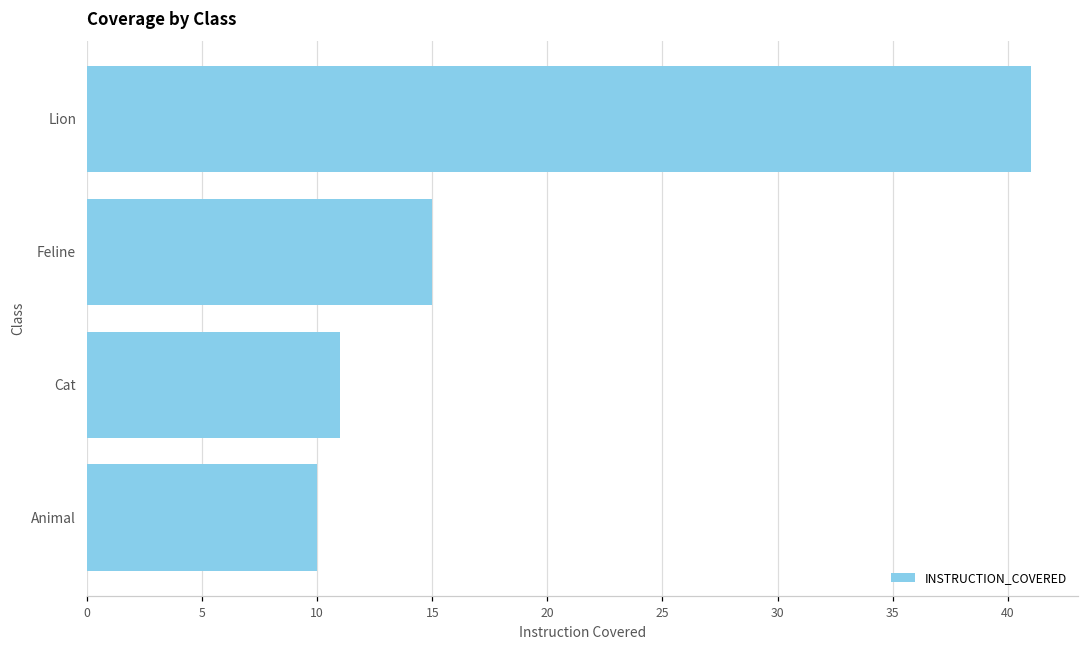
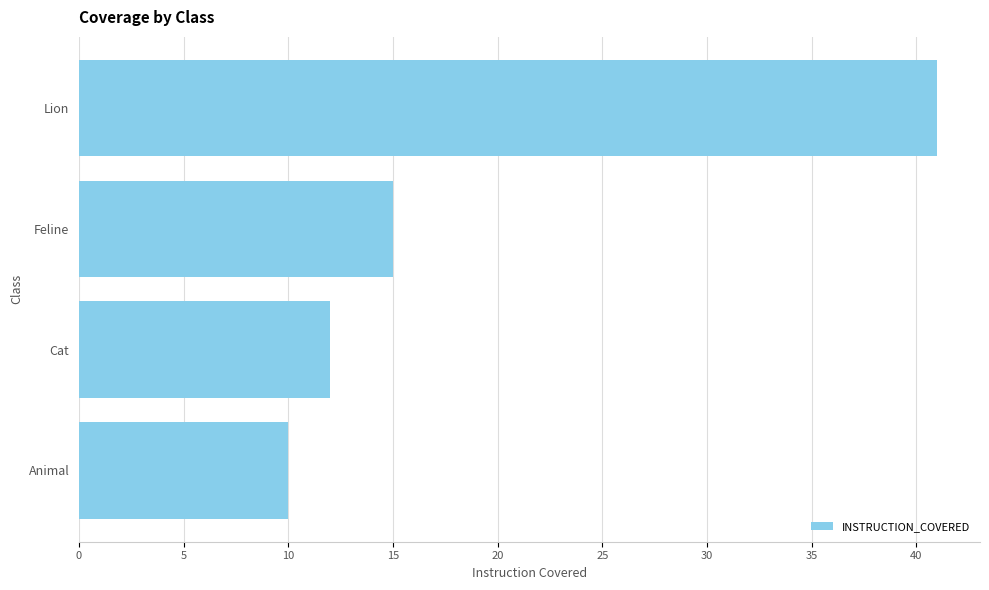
  {
    "Lion": 41,
    "Feline": 15,
-   "Cat": 11,
+   "Cat": 12,
    "Animal": 10
  }
